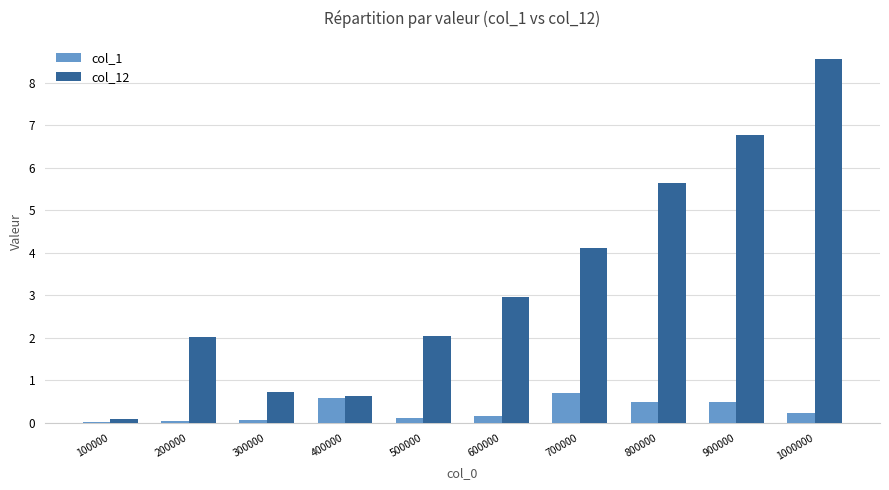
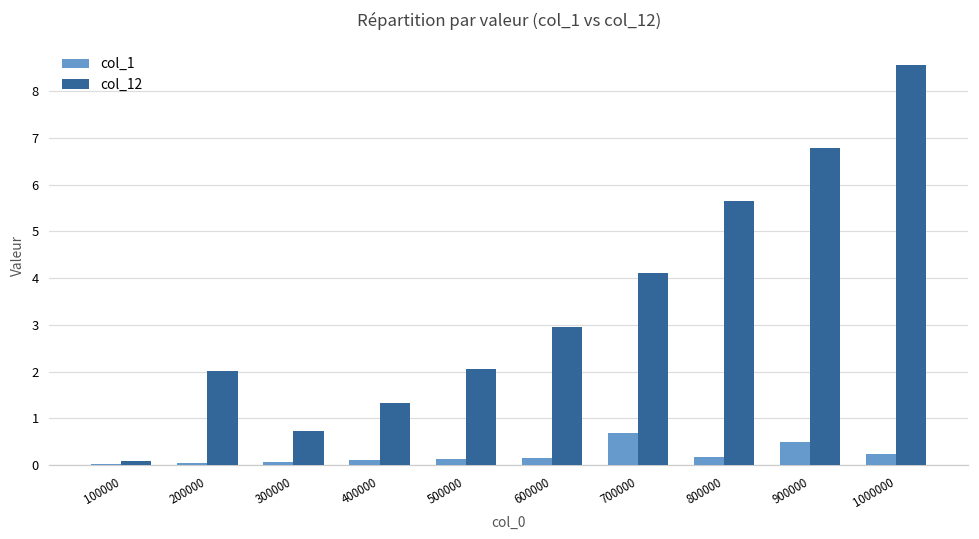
  {
    "col_1": {
      "300000": 0.1,
-     "400000": 0.6,
+     "400000": 0.1,
      "500000": 0.1,
      "600000": 0.2,
      "700000": 0.7,
-     "800000": 0.5,
+     "800000": 0.2,
      "900000": 0.5,
      "1000000": 0.2
    },
    "col_12": {
      "100000": 0.1,
      "200000": 2.0,
      "300000": 0.7,
-     "400000": 0.6,
+     "400000": 1.3,
      "500000": 2.1,
      "600000": 3.0,
      "700000": 4.1,
      "800000": 5.6,
      "900000": 6.8,
      "1000000": 8.6
    }
  }
